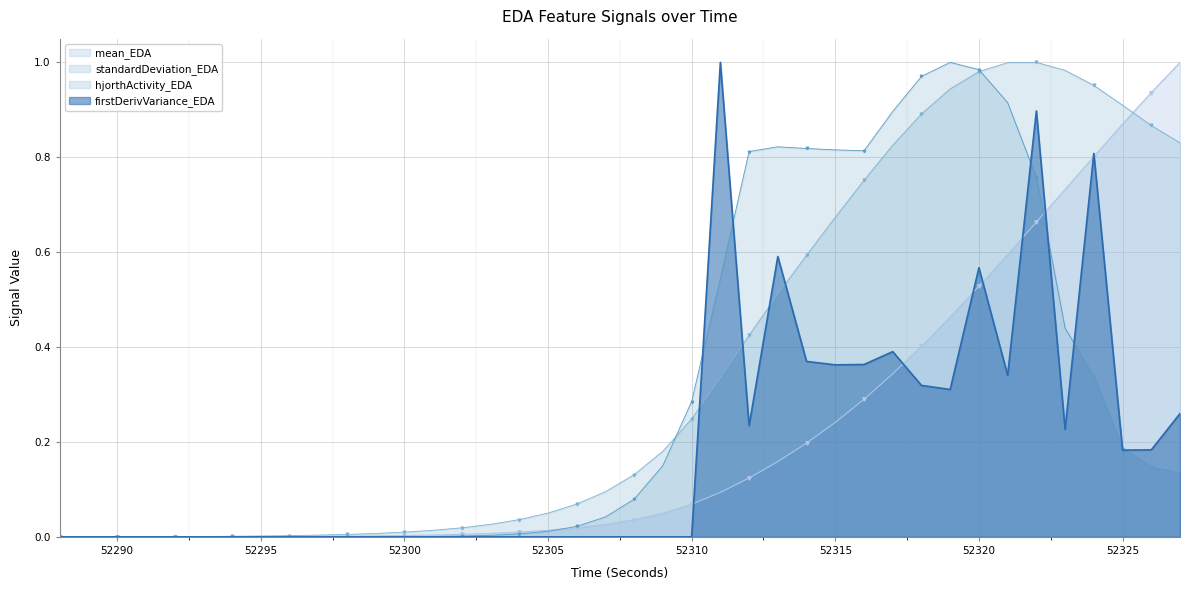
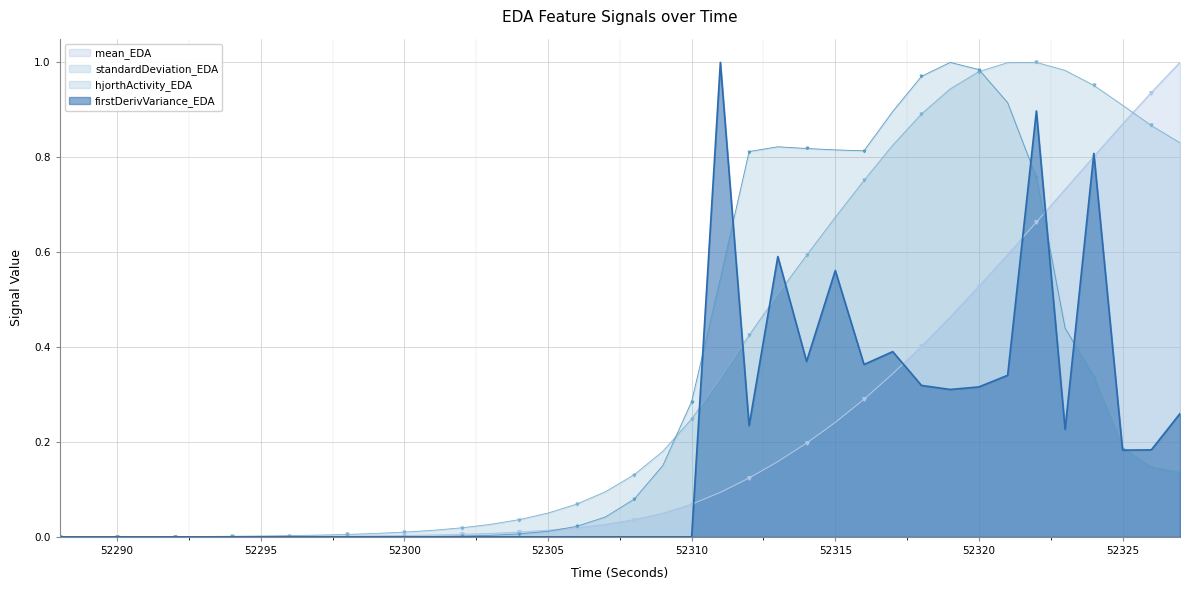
  {
    "firstDerivVariance_EDA": {
      "52305": 0.00,
      "52310": 0.00,
-     "52315": 0.36,
-     "52320": 0.57,
+     "52315": 0.56,
+     "52320": 0.32,
      "52325": 0.18
    }
  }
